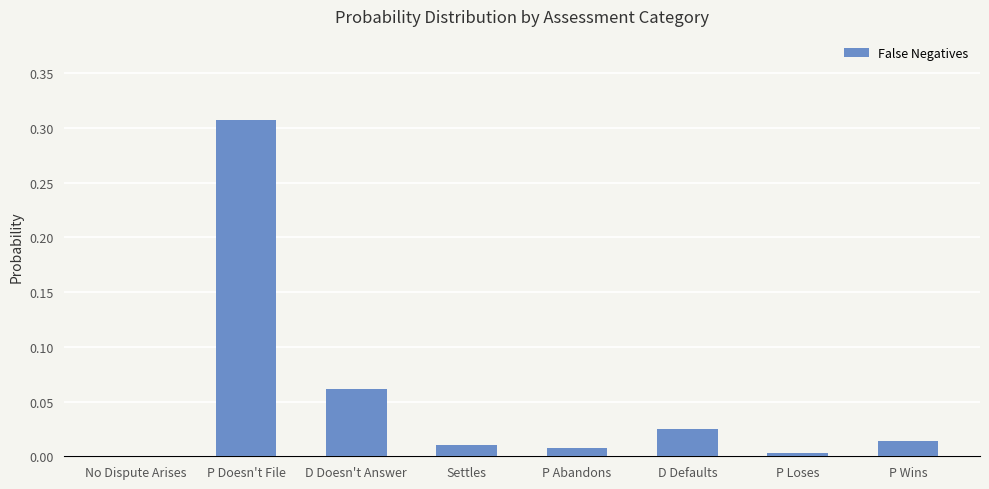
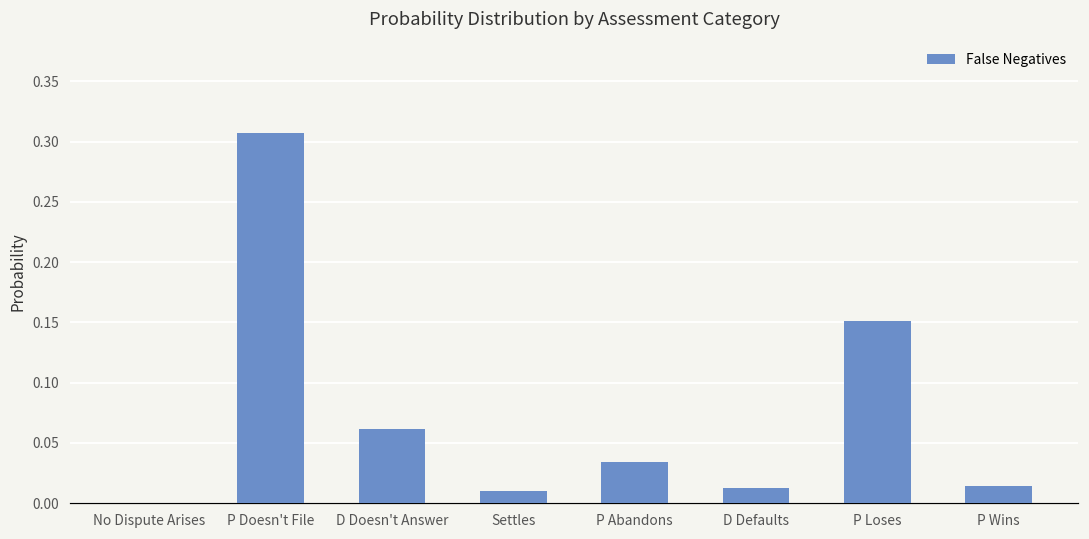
  {
    "No Dispute Arises": 0.000,
    "P Doesn't File": 0.307,
    "D Doesn't Answer": 0.061,
    "Settles": 0.010,
-   "P Abandons": 0.008,
-   "D Defaults": 0.024,
-   "P Loses": 0.003,
+   "P Abandons": 0.034,
+   "D Defaults": 0.012,
+   "P Loses": 0.151,
    "P Wins": 0.014
  }
